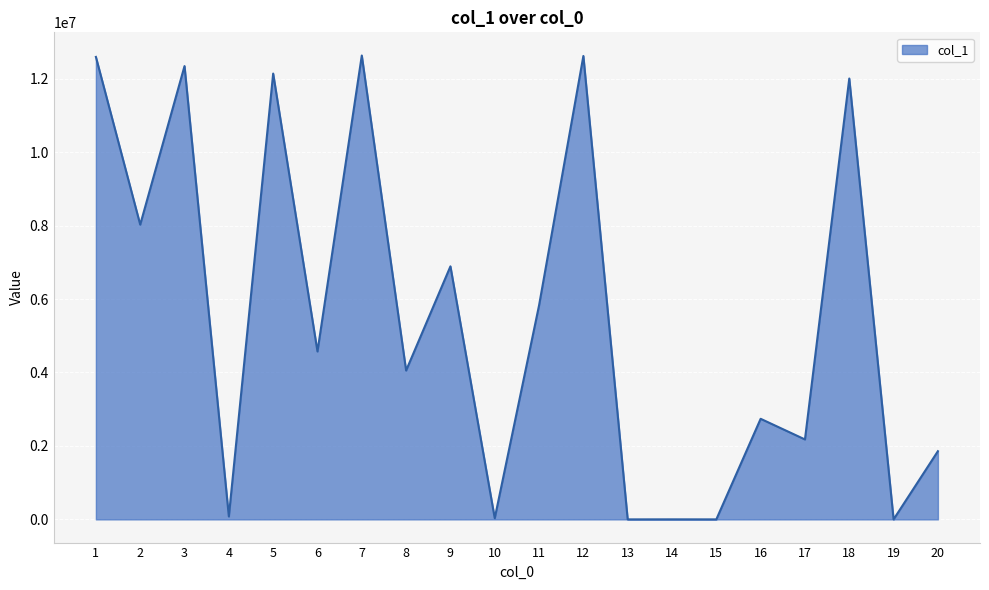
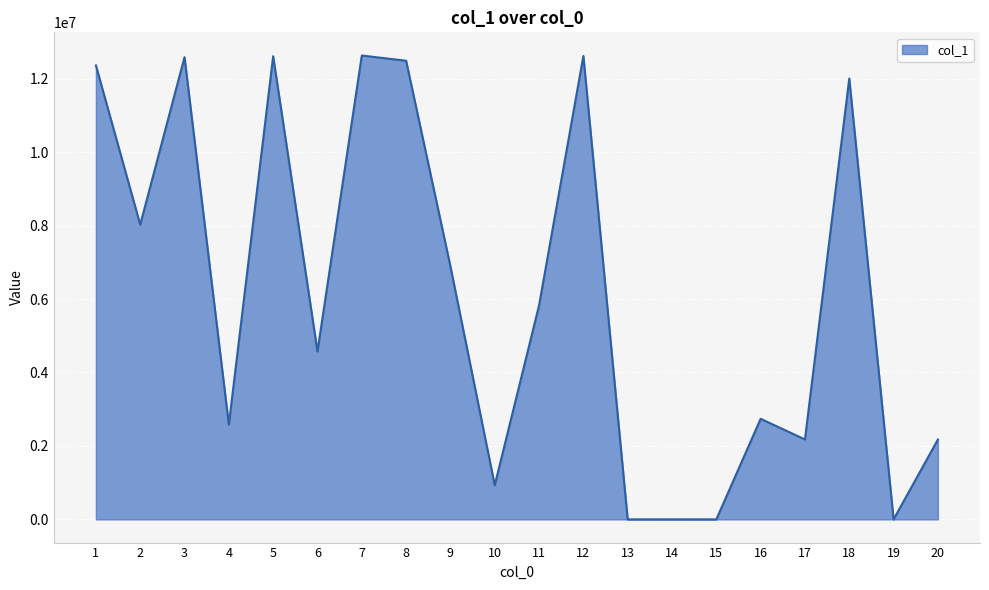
  {
-   "1": 12600000,
+   "1": 12400000,
    "2": 8000000,
-   "3": 12300000,
-   "4": 100000,
-   "5": 12100000,
+   "3": 12600000,
+   "4": 2600000,
+   "5": 12600000,
    "6": 4600000,
    "7": 12600000,
-   "8": 4100000,
+   "8": 12500000,
    "9": 6900000,
-   "10": 0,
+   "10": 900000,
    "11": 5800000,
    "12": 12600000,
    "13": 0,
    "14": 0,
    "15": 0,
    "16": 2700000,
    "17": 2200000,
    "18": 12000000,
    "19": 0,
-   "20": 1900000
+   "20": 2200000
  }
